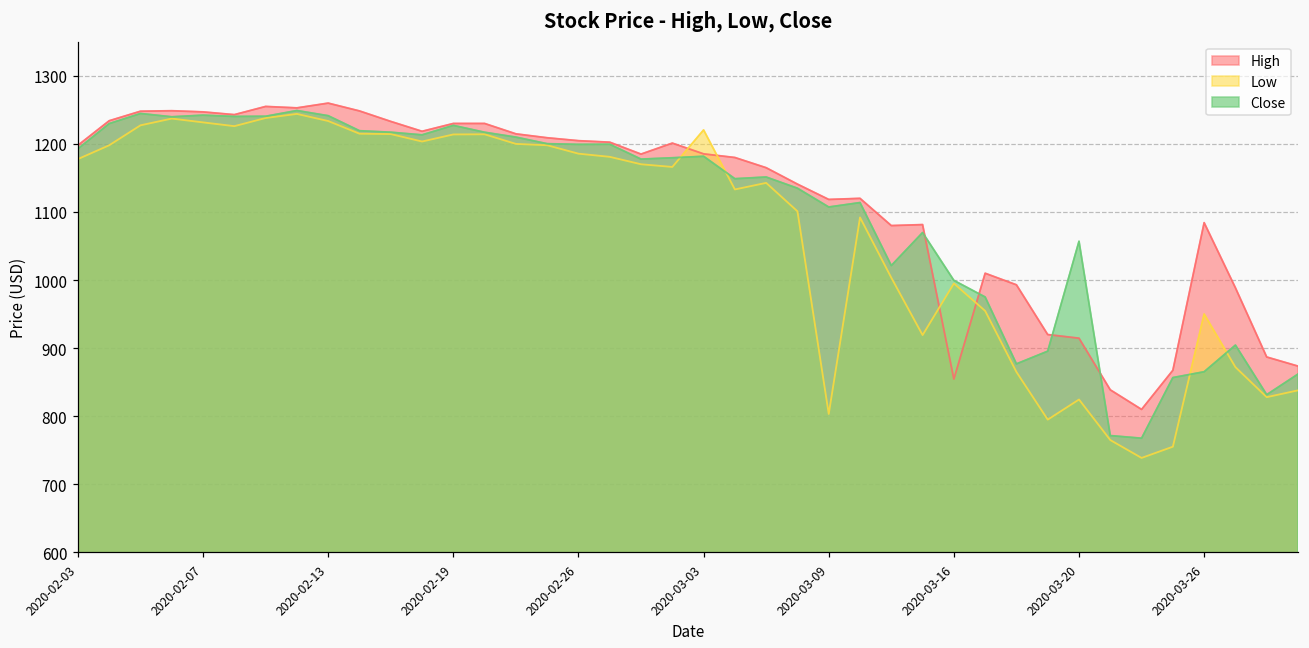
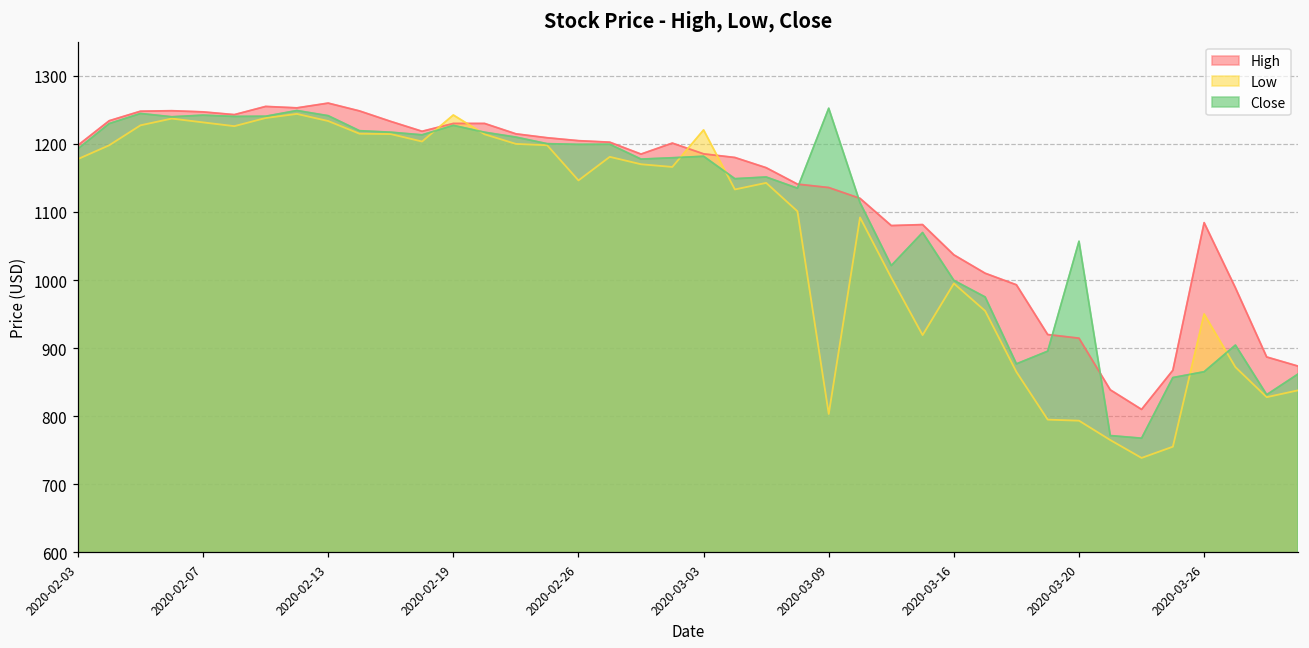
  {
    "High": {
      "2020-02-03": 1200,
      "2020-02-07": 1250,
      "2020-02-13": 1260,
      "2020-02-26": 1200,
-     "2020-03-09": 1120,
-     "2020-03-16": 850,
+     "2020-03-09": 1140,
+     "2020-03-16": 1040,
      "2020-03-20": 910,
      "2020-03-26": 1080
    },
    "Low": {
      "2020-02-03": 1180,
      "2020-02-07": 1230,
      "2020-02-13": 1230,
-     "2020-02-19": 1210,
-     "2020-02-26": 1190,
+     "2020-02-19": 1240,
+     "2020-02-26": 1150,
      "2020-03-03": 1220,
      "2020-03-09": 800,
      "2020-03-16": 1000,
-     "2020-03-20": 820,
+     "2020-03-20": 790,
      "2020-03-26": 950
    },
    "Close": {
      "2020-02-03": 1190,
      "2020-02-07": 1240,
      "2020-02-13": 1240,
      "2020-02-26": 1200,
-     "2020-03-09": 1110,
+     "2020-03-09": 1250,
      "2020-03-16": 1000,
      "2020-03-20": 1060,
      "2020-03-26": 870
    }
  }
